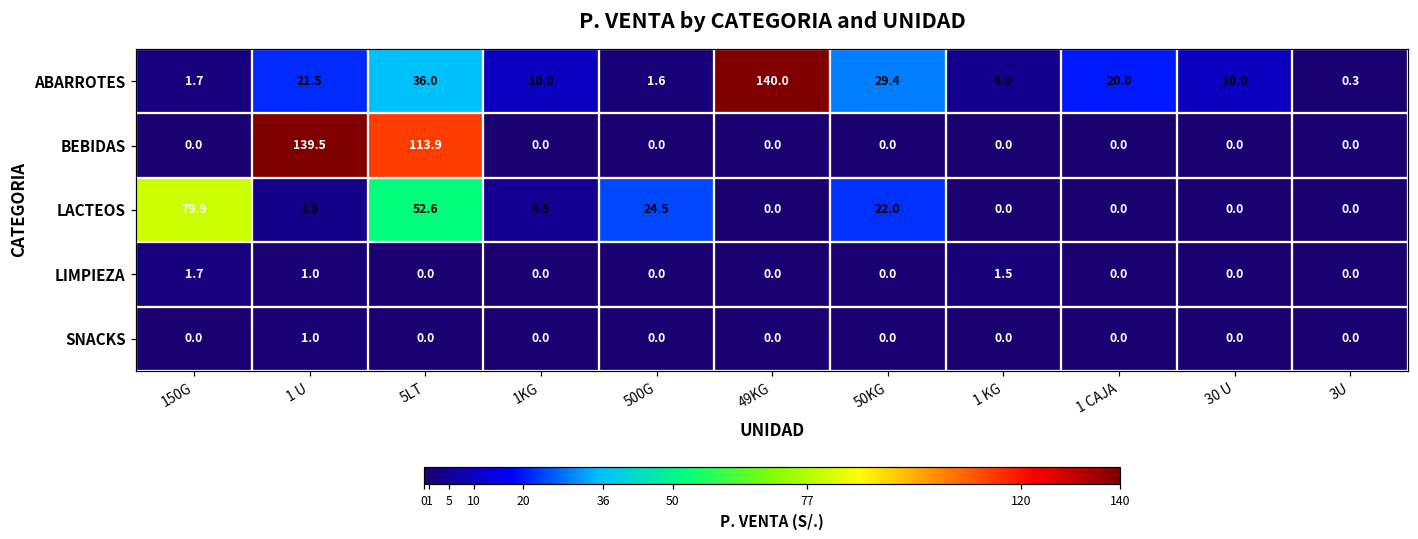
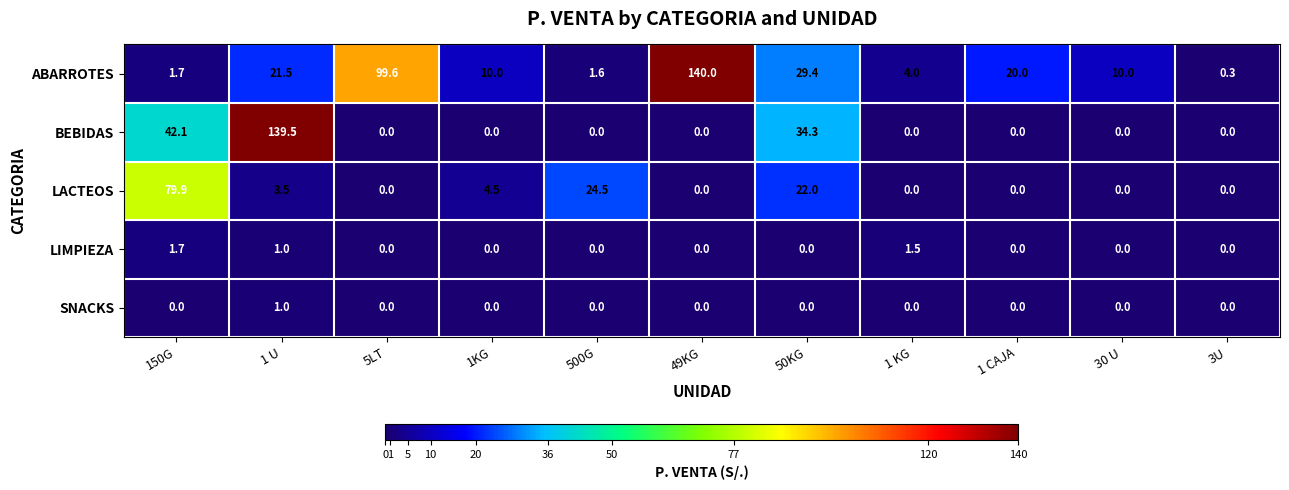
  {
    "ABARROTES": {
      "150G": 1.7,
      "1 U": 21.5,
-     "5LT": 36.0,
+     "5LT": 99.6,
      "1KG": 10.0,
      "500G": 1.6,
      "49KG": 140.0,
      "50KG": 29.4,
      "1 KG": 4.0,
      "1 CAJA": 20.0,
      "30 U": 10.0,
      "3U": 0.3
    },
    "BEBIDAS": {
-     "150G": 0.0,
+     "150G": 42.1,
      "1 U": 139.5,
-     "5LT": 113.9,
+     "5LT": 0.0,
      "1KG": 0.0,
      "500G": 0.0,
      "49KG": 0.0,
-     "50KG": 0.0,
+     "50KG": 34.3,
      "1 KG": 0.0,
      "1 CAJA": 0.0,
      "30 U": 0.0,
      "3U": 0.0
    },
    "LACTEOS": {
      "150G": 79.9,
      "1 U": 3.5,
-     "5LT": 52.6,
+     "5LT": 0.0,
      "1KG": 4.5,
      "500G": 24.5,
      "49KG": 0.0,
      "50KG": 22.0,
      "1 KG": 0.0,
      "1 CAJA": 0.0,
      "30 U": 0.0,
      "3U": 0.0
    },
    "LIMPIEZA": {
      "150G": 1.7,
      "1 U": 1.0,
      "5LT": 0.0,
      "1KG": 0.0,
      "500G": 0.0,
      "49KG": 0.0,
      "50KG": 0.0,
      "1 KG": 1.5,
      "1 CAJA": 0.0,
      "30 U": 0.0,
      "3U": 0.0
    },
    "SNACKS": {
      "150G": 0.0,
      "1 U": 1.0,
      "5LT": 0.0,
      "1KG": 0.0,
      "500G": 0.0,
      "49KG": 0.0,
      "50KG": 0.0,
      "1 KG": 0.0,
      "1 CAJA": 0.0,
      "30 U": 0.0,
      "3U": 0.0
    }
  }
